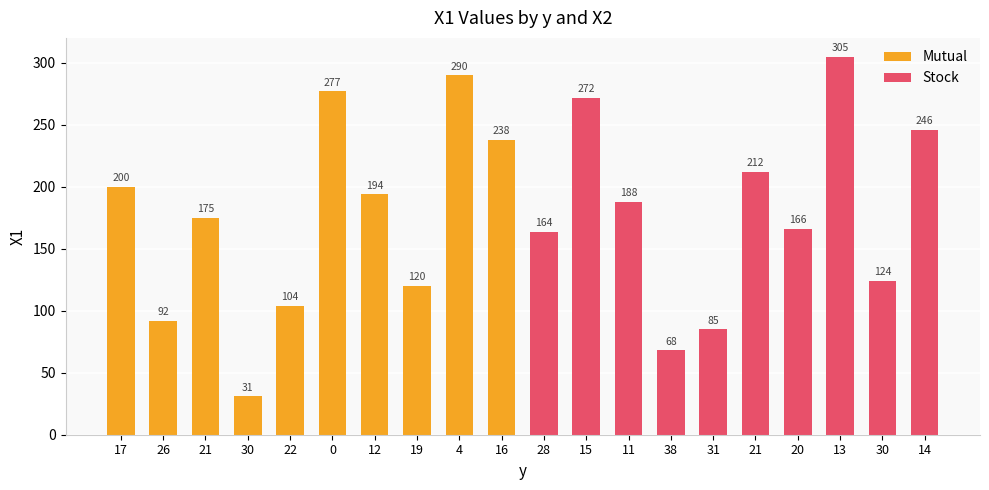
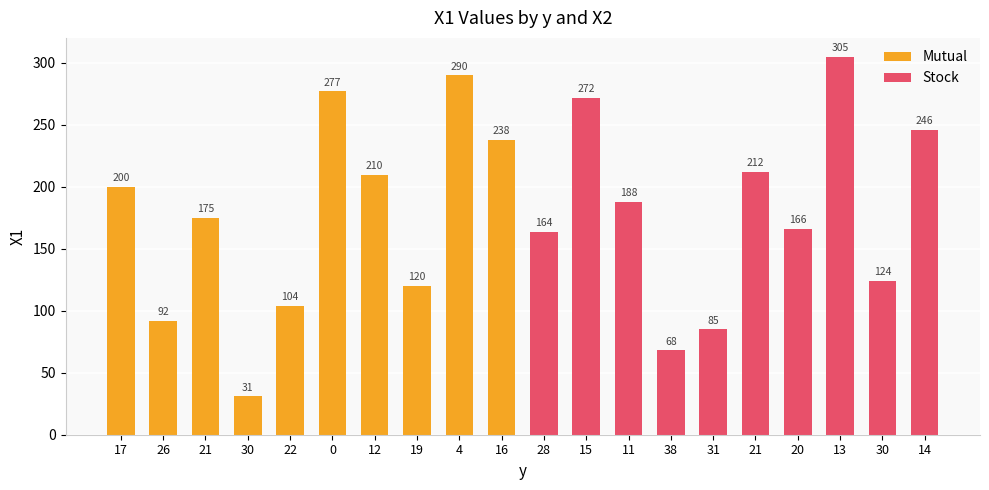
  {
    "Mutual": {
      "17": 200,
      "26": 92,
      "21": 175,
      "30": 31,
      "22": 104,
      "0": 277,
-     "12": 194,
+     "12": 210,
      "19": 120,
      "4": 290,
      "16": 238
    },
    "Stock": {
      "28": 164,
      "15": 272,
      "11": 188,
      "38": 68,
      "31": 85,
      "21": 212,
      "20": 166,
      "13": 305,
      "30": 124,
      "14": 246
    }
  }
